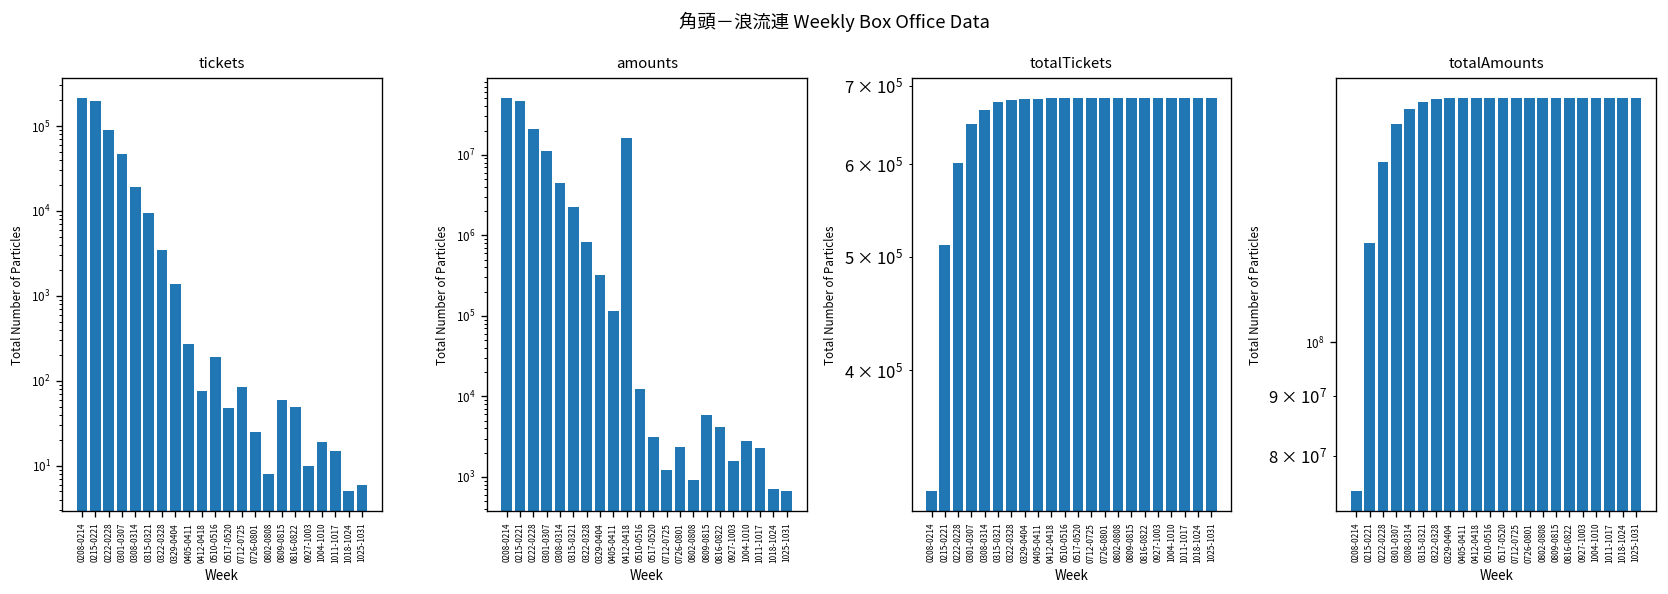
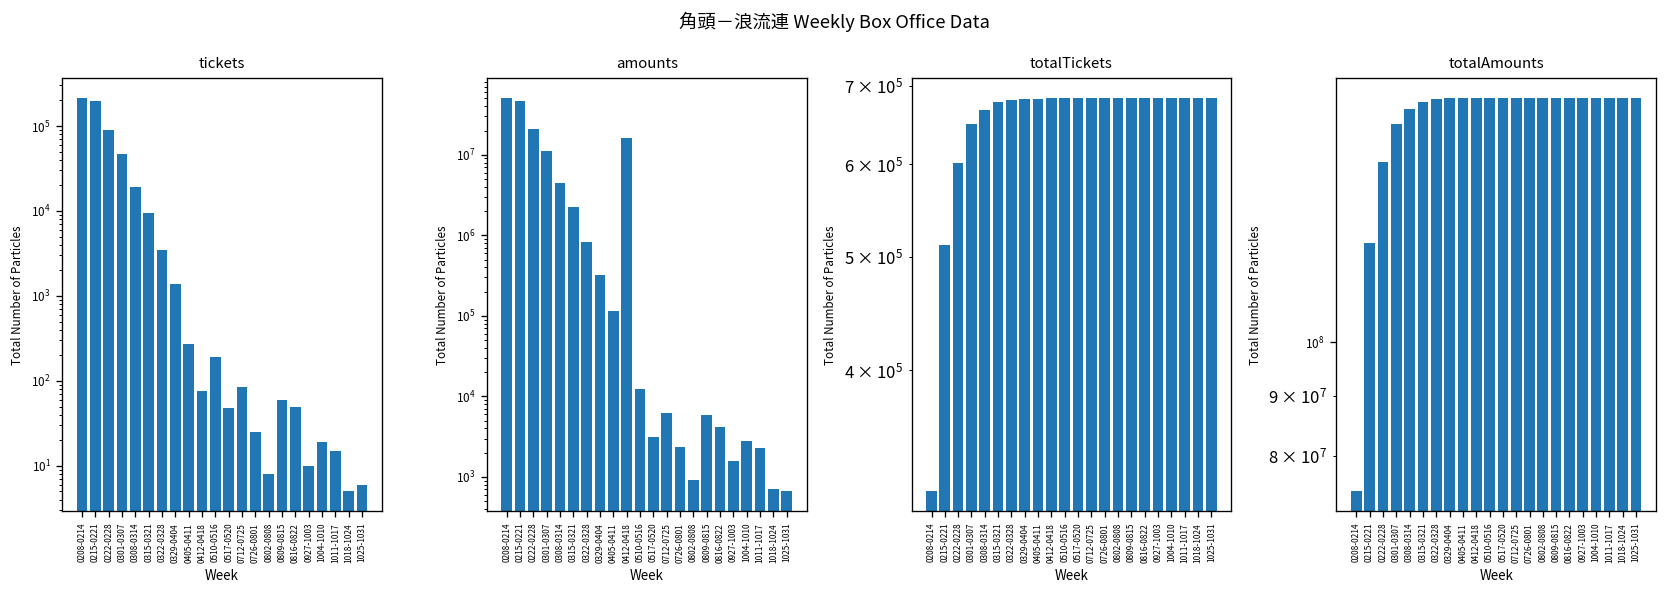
  {
    "tickets": {
      "0208-0214": 210000,
      "0215-0221": 200000,
      "0222-0228": 90000,
      "0301-0307": 50000,
      "0308-0314": 19000,
      "0315-0321": 10000,
      "0322-0328": 4000,
      "0329-0404": 1400,
      "0405-0411": 270,
      "0412-0418": 80,
      "0510-0516": 190,
      "0517-0520": 50,
      "0712-0725": 90,
      "0726-0801": 25,
      "0802-0808": 8,
      "0809-0815": 60,
      "0816-0822": 50,
      "0927-1003": 10,
      "1004-1010": 19,
      "1011-1017": 15,
      "1018-1024": 5,
      "1025-1031": 6
    },
    "amounts": {
      "0208-0214": 50000000,
      "0215-0221": 50000000,
      "0222-0228": 21000000,
      "0301-0307": 11000000,
      "0308-0314": 4000000,
      "0315-0321": 2200000,
      "0322-0328": 800000,
      "0329-0404": 300000,
      "0405-0411": 110000,
      "0412-0418": 16000000,
      "0510-0516": 12000,
      "0517-0520": 3000,
-     "0712-0725": 1200,
+     "0712-0725": 6000,
      "0726-0801": 2300,
      "0802-0808": 900,
      "0809-0815": 6000,
      "0816-0822": 4000,
      "0927-1003": 1600,
      "1004-1010": 2800,
      "1011-1017": 2300,
      "1018-1024": 700,
      "1025-1031": 700
    }
  }
